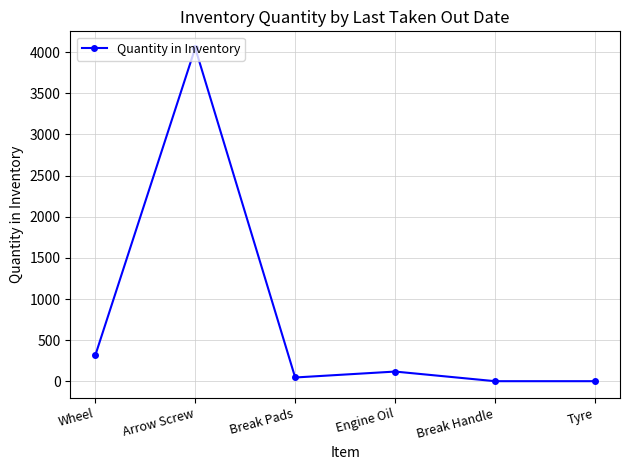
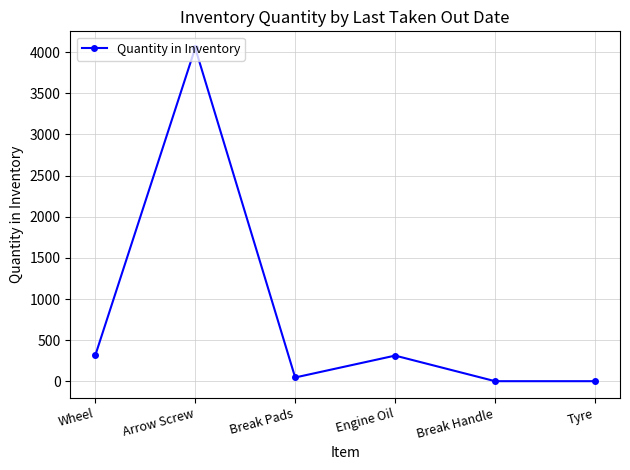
  {
    "Wheel": 300,
    "Break Pads": 0,
-   "Engine Oil": 100,
+   "Engine Oil": 300,
    "Break Handle": 0,
    "Tyre": 0
  }
